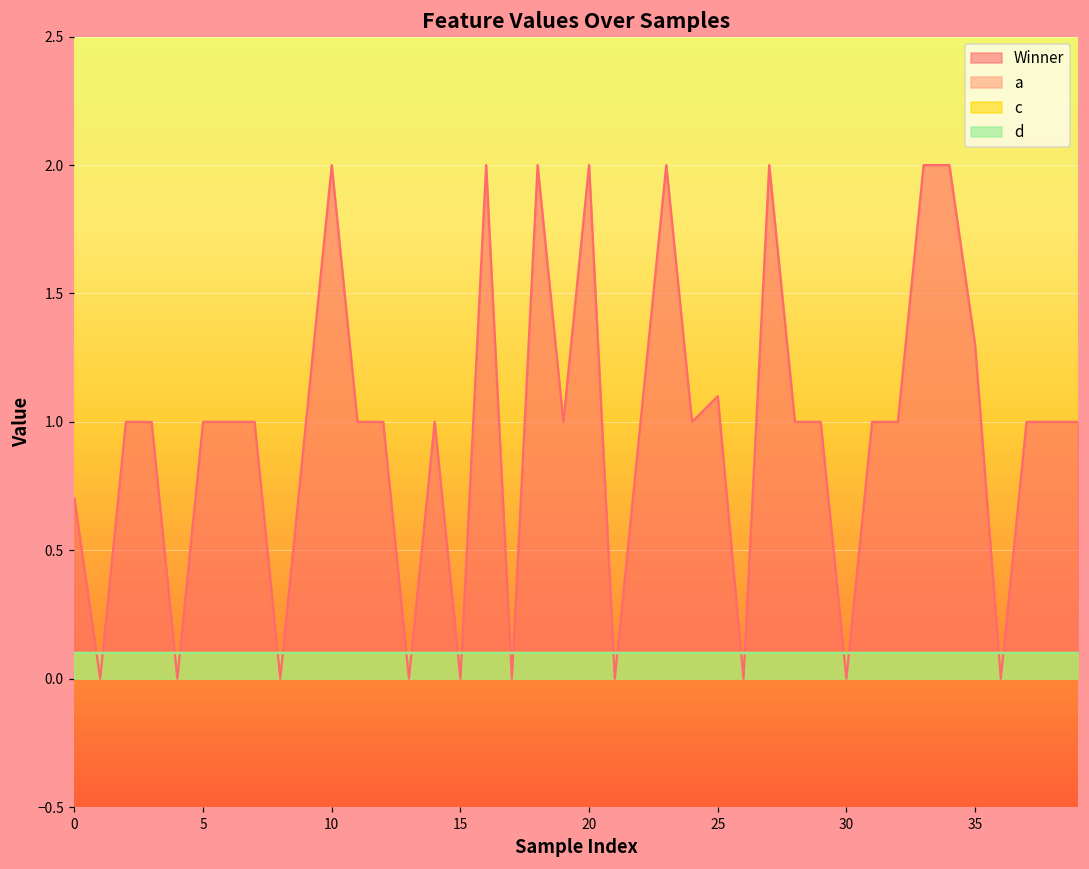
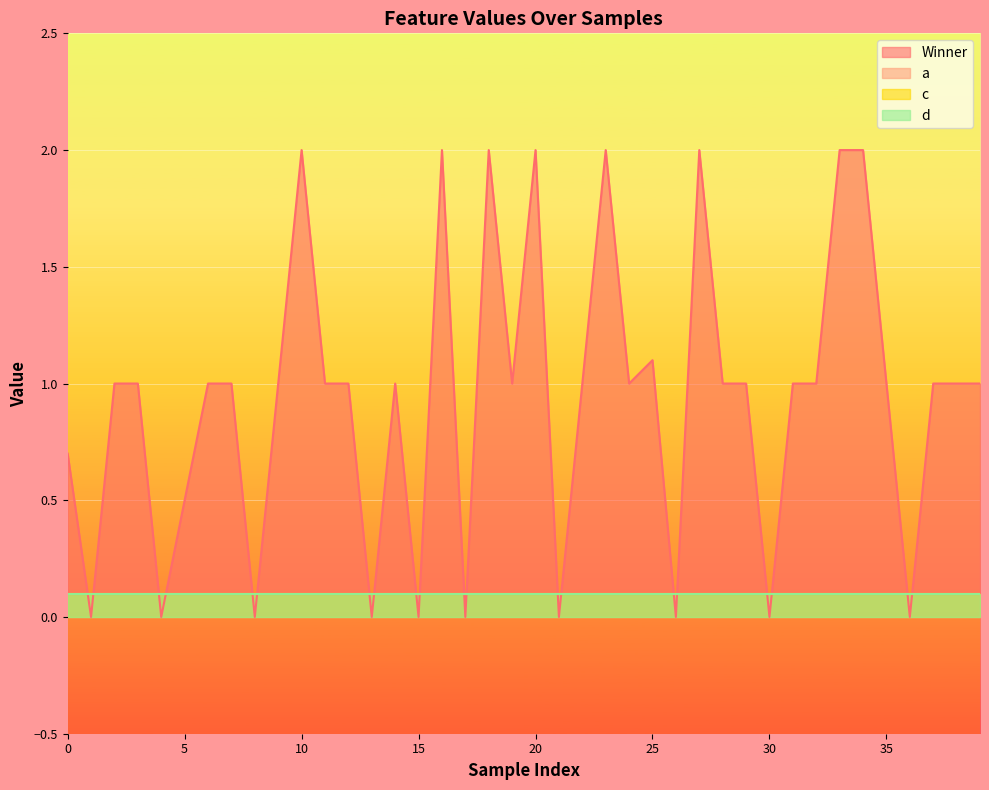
  {
    "Winner": {
      "0": 0.7,
-     "5": 1.0,
+     "5": 0.5,
      "10": 2.0,
      "15": 0.0,
      "20": 2.0,
      "25": 1.1,
      "30": 0.0,
-     "35": 1.3
+     "35": 1.0
    },
    "d": {
      "0": 0.1,
      "5": 0.1,
      "10": 0.1,
      "15": 0.1,
      "20": 0.1,
      "25": 0.1,
      "30": 0.1,
      "35": 0.1
    }
  }
